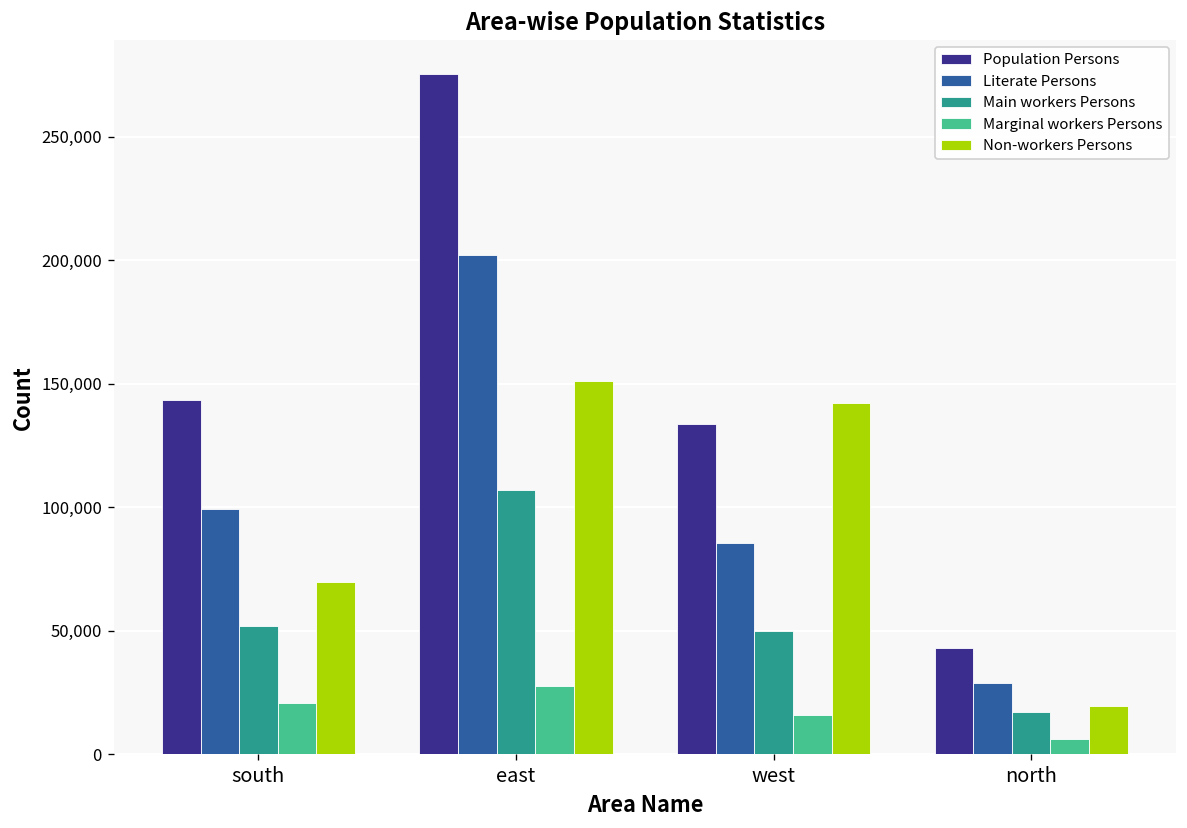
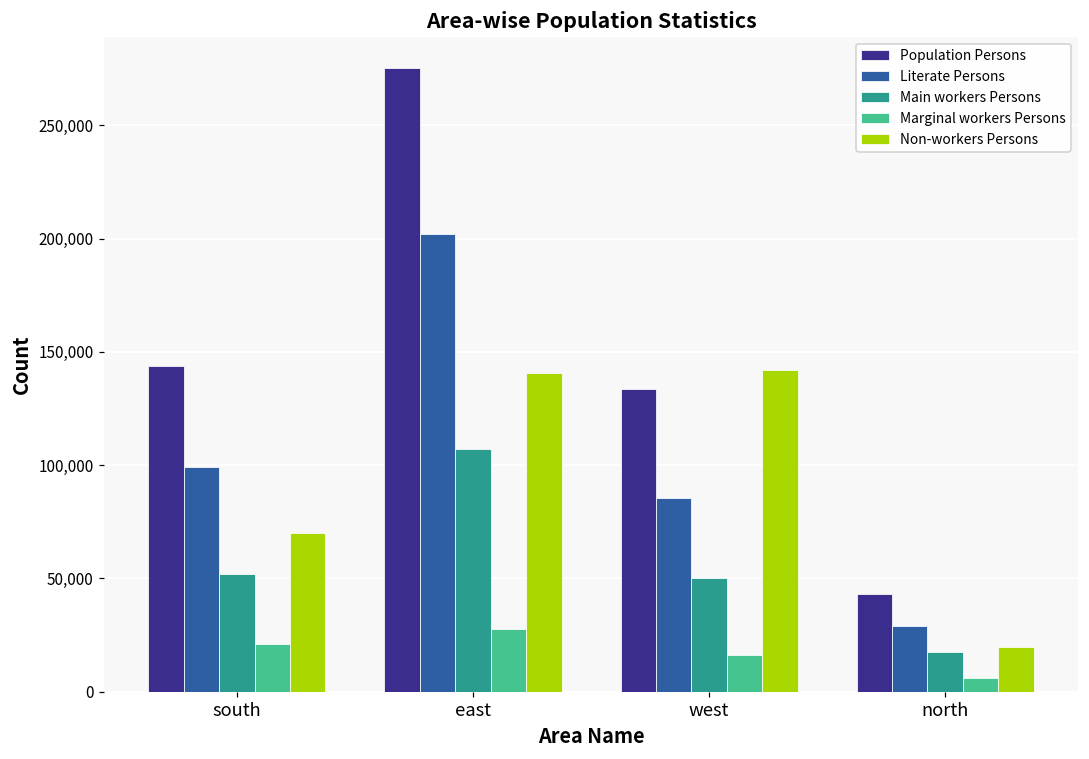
  {
    "Non-workers Persons": {
      "south": "70,000",
-     "east": "151,000",
+     "east": "141,000",
      "west": "142,000",
      "north": "20,000"
    }
  }
